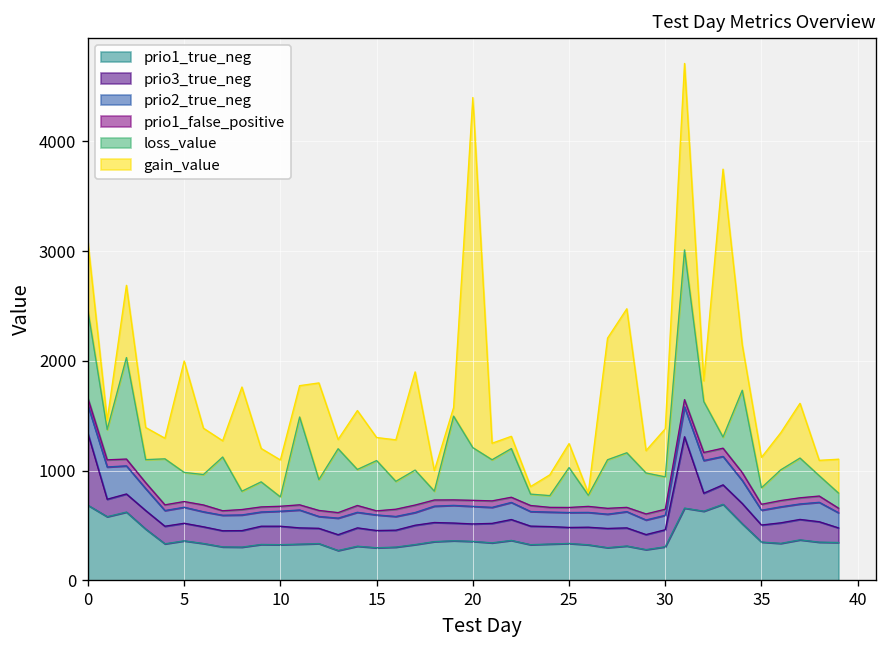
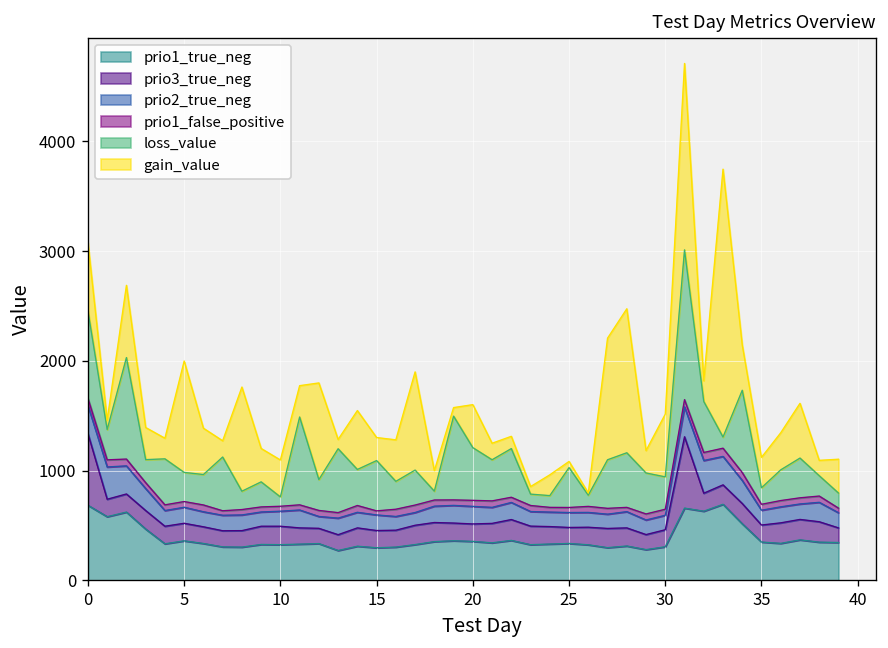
  {
    "gain_value": {
      "0": 600,
      "5": 1000,
      "10": 300,
      "15": 200,
-     "20": 3200,
-     "25": 200,
-     "30": 400,
+     "20": 400,
+     "25": 100,
+     "30": 600,
      "35": 300
    }
  }
